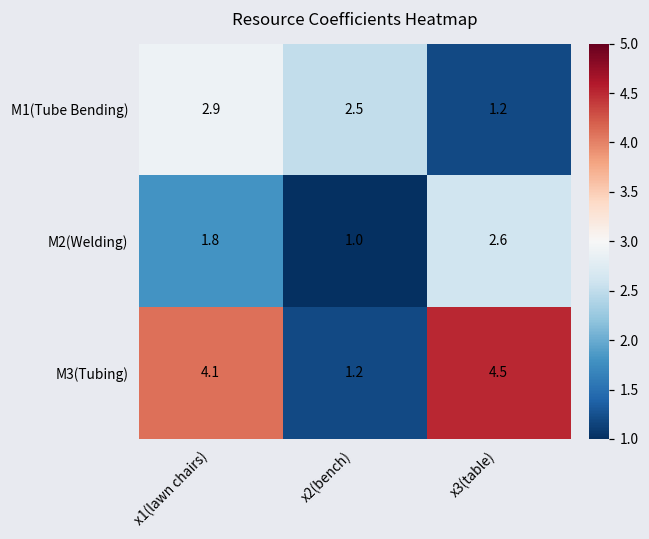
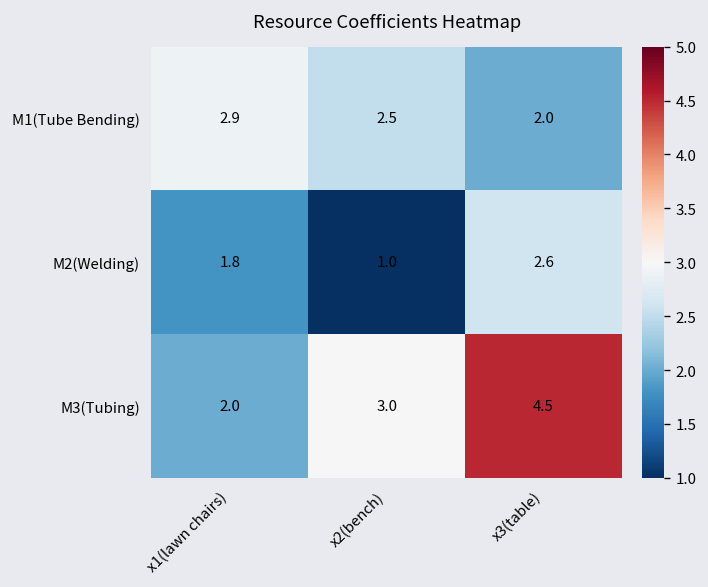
  {
    "M1(Tube Bending)": {
      "x1(lawn chairs)": 2.9,
      "x2(bench)": 2.5,
-     "x3(table)": 1.2
+     "x3(table)": 2.0
    },
    "M2(Welding)": {
      "x1(lawn chairs)": 1.8,
      "x2(bench)": 1.0,
      "x3(table)": 2.6
    },
    "M3(Tubing)": {
-     "x1(lawn chairs)": 4.1,
-     "x2(bench)": 1.2,
+     "x1(lawn chairs)": 2.0,
+     "x2(bench)": 3.0,
      "x3(table)": 4.5
    }
  }
